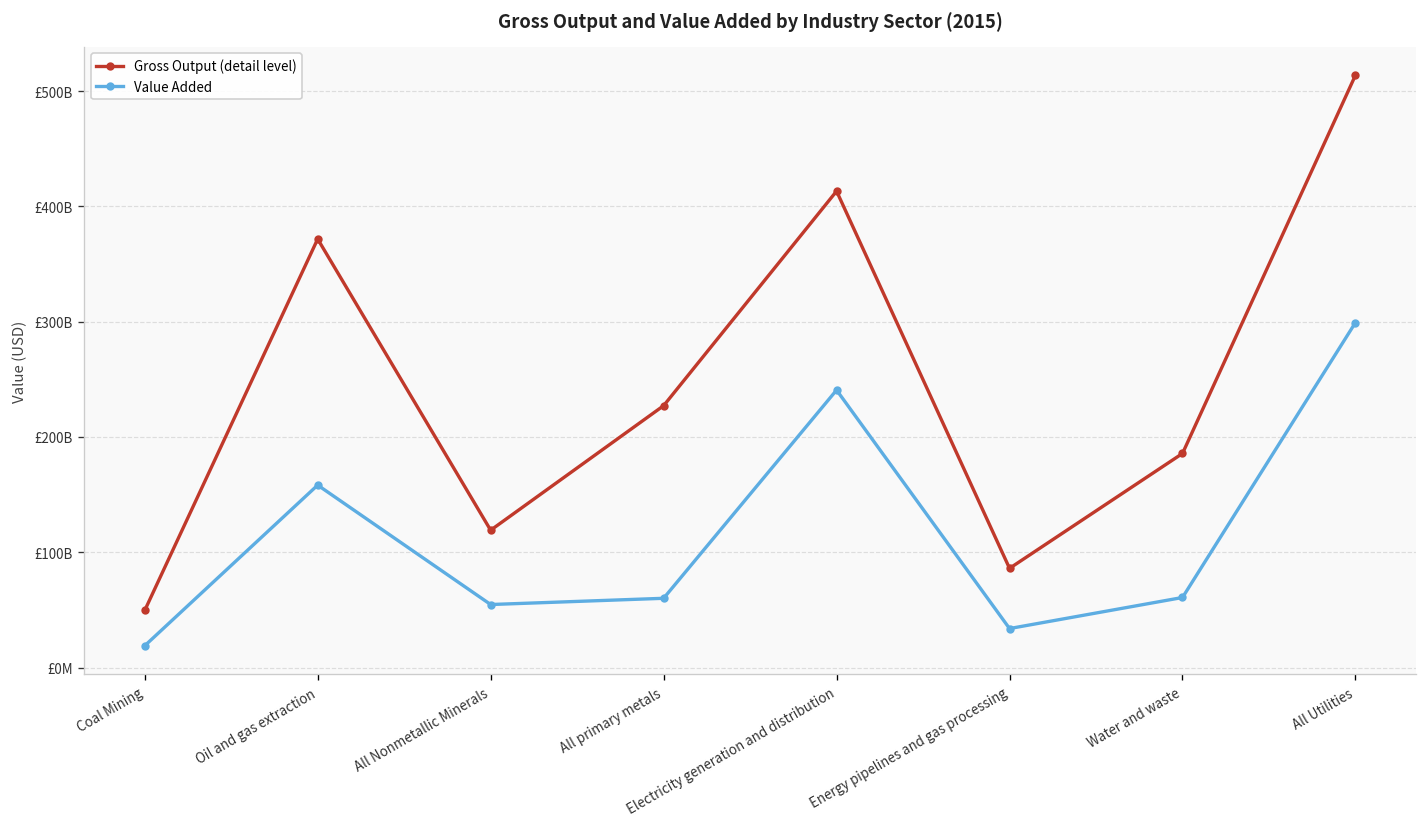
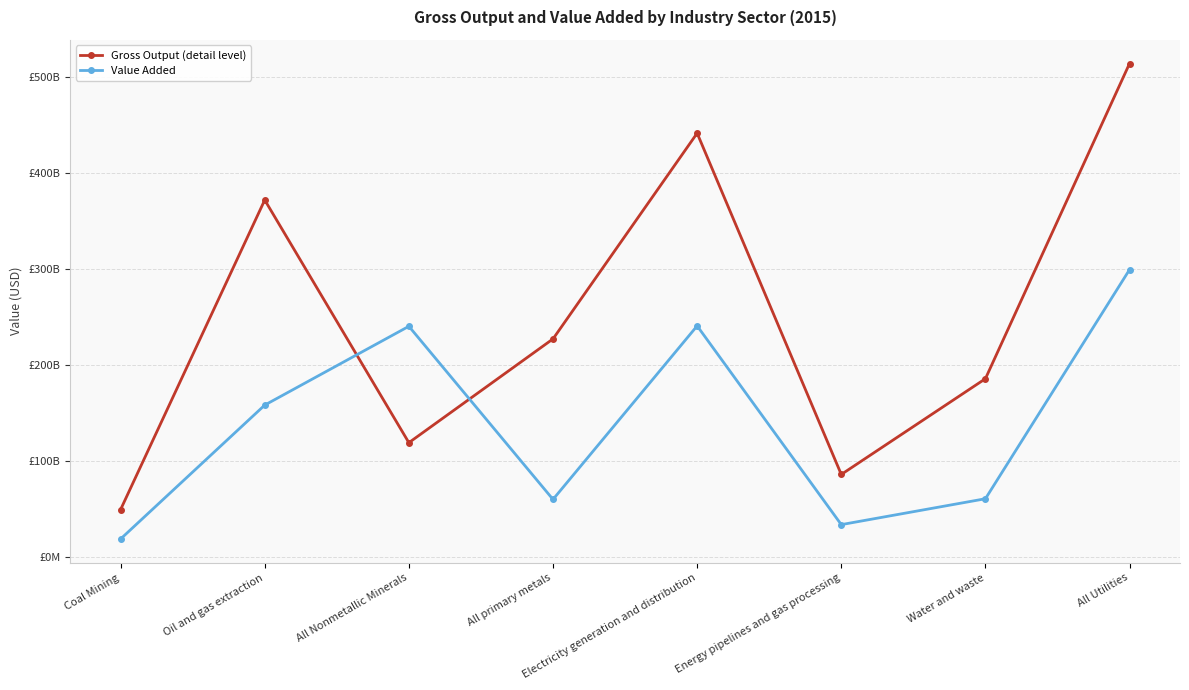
  {
    "Gross Output (detail level)": {
      "Coal Mining": "£50000000000",
      "Oil and gas extraction": "£370000000000",
      "All Nonmetallic Minerals": "£120000000000",
      "All primary metals": "£230000000000",
-     "Electricity generation and distribution": "£410000000000",
+     "Electricity generation and distribution": "£440000000000",
      "Energy pipelines and gas processing": "£90000000000",
      "Water and waste": "£190000000000",
      "All Utilities": "£510000000000"
    },
    "Value Added": {
      "Coal Mining": "£20000000000",
      "Oil and gas extraction": "£160000000000",
-     "All Nonmetallic Minerals": "£50000000000",
+     "All Nonmetallic Minerals": "£240000000000",
      "All primary metals": "£60000000000",
      "Electricity generation and distribution": "£240000000000",
      "Energy pipelines and gas processing": "£30000000000",
      "Water and waste": "£60000000000",
      "All Utilities": "£300000000000"
    }
  }
